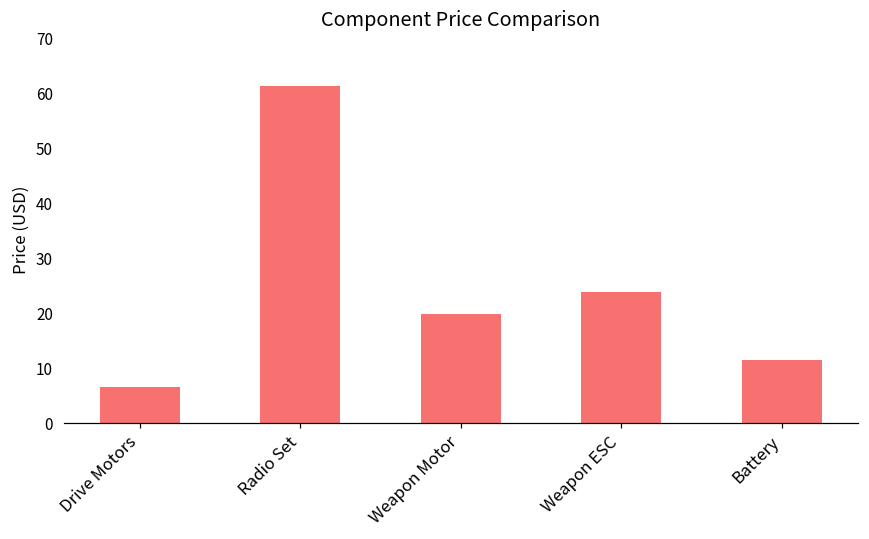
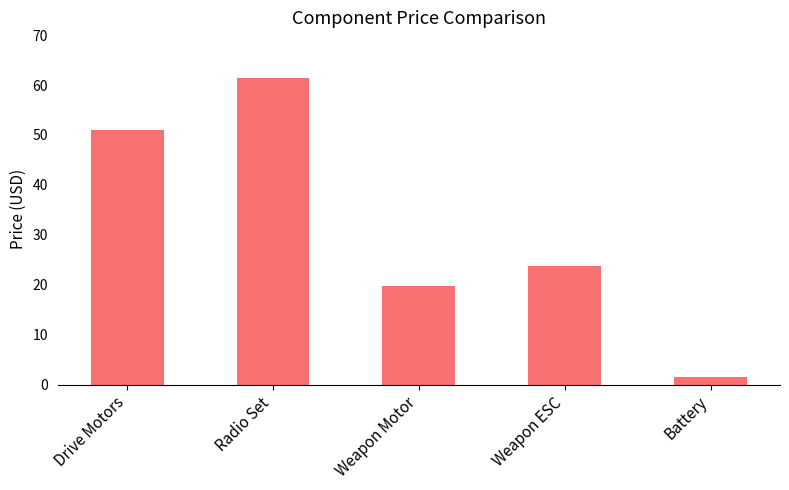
  {
-   "Drive Motors": 7,
+   "Drive Motors": 51,
    "Radio Set": 61,
    "Weapon Motor": 20,
    "Weapon ESC": 24,
-   "Battery": 12
+   "Battery": 2
  }
